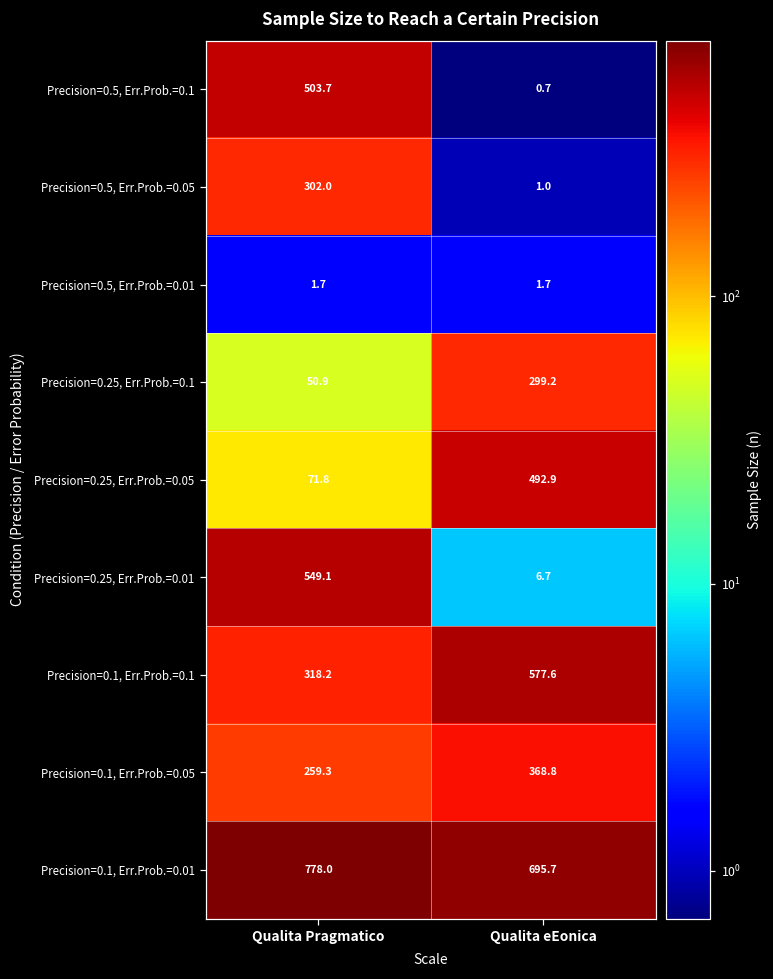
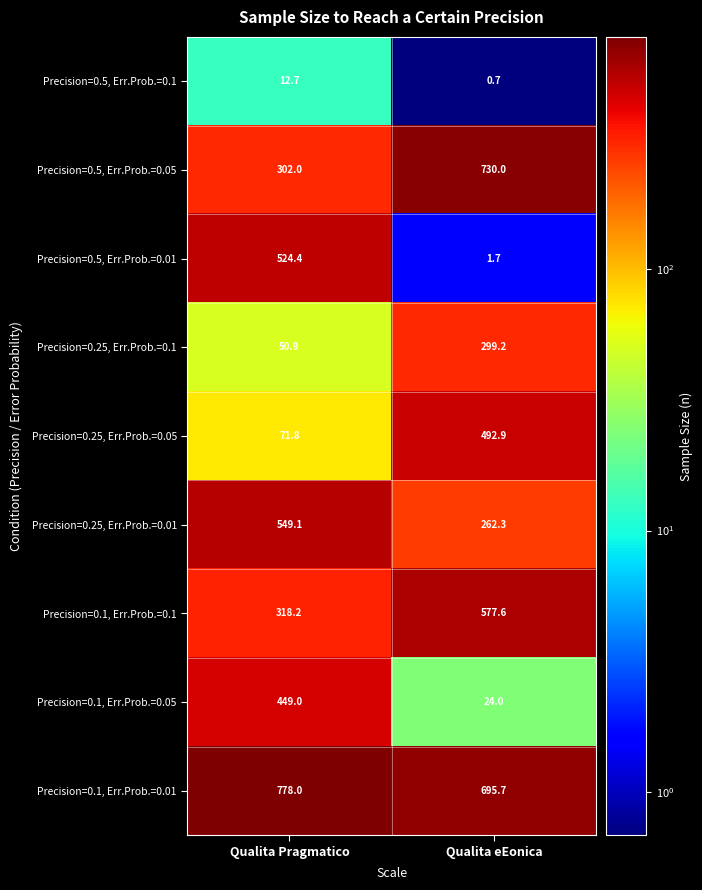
  {
    "Precision=0.5, Err.Prob.=0.1": {
-     "Qualita Pragmatico": 503.7,
+     "Qualita Pragmatico": 12.7,
      "Qualita eEonica": 0.7
    },
    "Precision=0.5, Err.Prob.=0.05": {
      "Qualita Pragmatico": 302.0,
-     "Qualita eEonica": 1.0
+     "Qualita eEonica": 730.0
    },
    "Precision=0.5, Err.Prob.=0.01": {
-     "Qualita Pragmatico": 1.7,
+     "Qualita Pragmatico": 524.4,
      "Qualita eEonica": 1.7
    },
    "Precision=0.25, Err.Prob.=0.1": {
      "Qualita Pragmatico": 50.9,
      "Qualita eEonica": 299.2
    },
    "Precision=0.25, Err.Prob.=0.05": {
      "Qualita Pragmatico": 71.8,
      "Qualita eEonica": 492.9
    },
    "Precision=0.25, Err.Prob.=0.01": {
      "Qualita Pragmatico": 549.1,
-     "Qualita eEonica": 6.7
+     "Qualita eEonica": 262.3
    },
    "Precision=0.1, Err.Prob.=0.1": {
      "Qualita Pragmatico": 318.2,
      "Qualita eEonica": 577.6
    },
    "Precision=0.1, Err.Prob.=0.05": {
-     "Qualita Pragmatico": 259.3,
-     "Qualita eEonica": 368.8
+     "Qualita Pragmatico": 449.0,
+     "Qualita eEonica": 24.0
    },
    "Precision=0.1, Err.Prob.=0.01": {
      "Qualita Pragmatico": 778.0,
      "Qualita eEonica": 695.7
    }
  }
